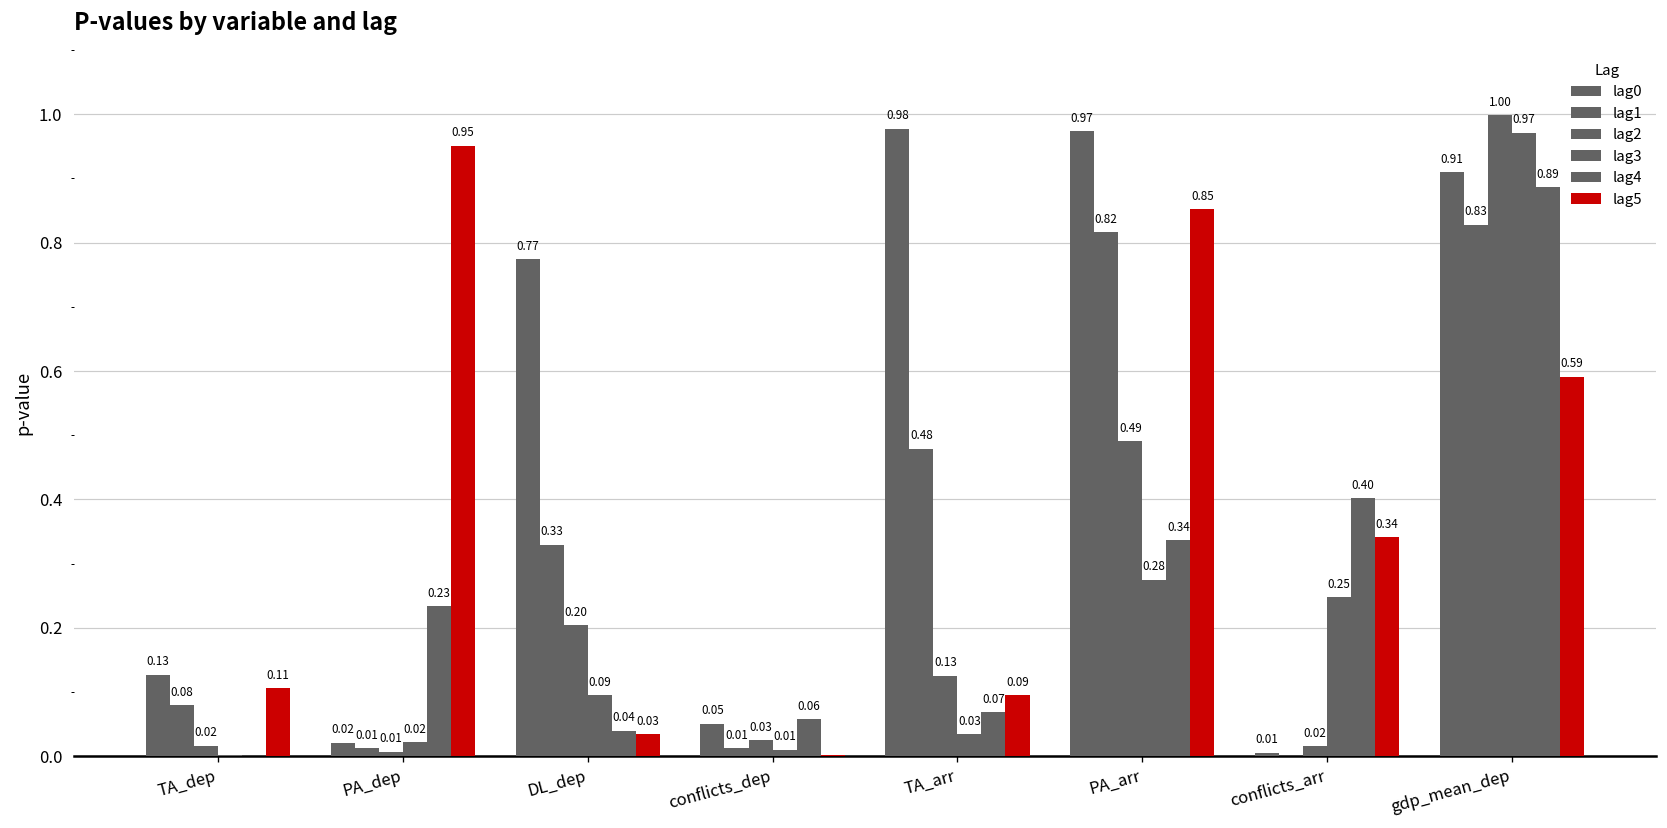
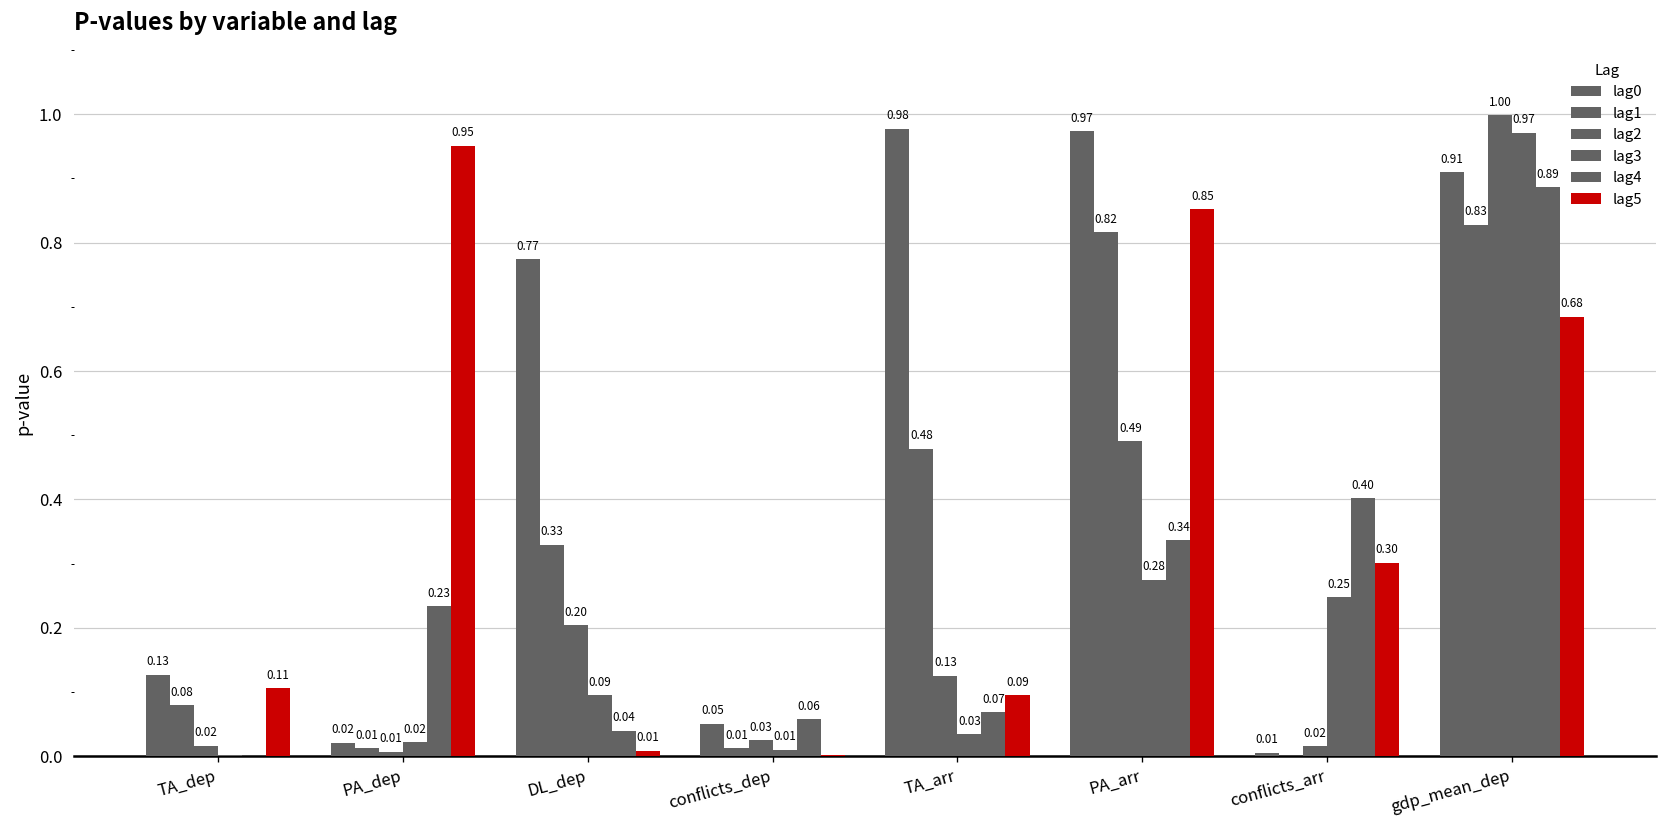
  {
    "lag5": {
      "TA_dep": 0.11,
      "PA_dep": 0.95,
-     "DL_dep": 0.03,
+     "DL_dep": 0.01,
      "TA_arr": 0.09,
      "PA_arr": 0.85,
-     "conflicts_arr": 0.34,
-     "gdp_mean_dep": 0.59
+     "conflicts_arr": 0.30,
+     "gdp_mean_dep": 0.68
    }
  }
